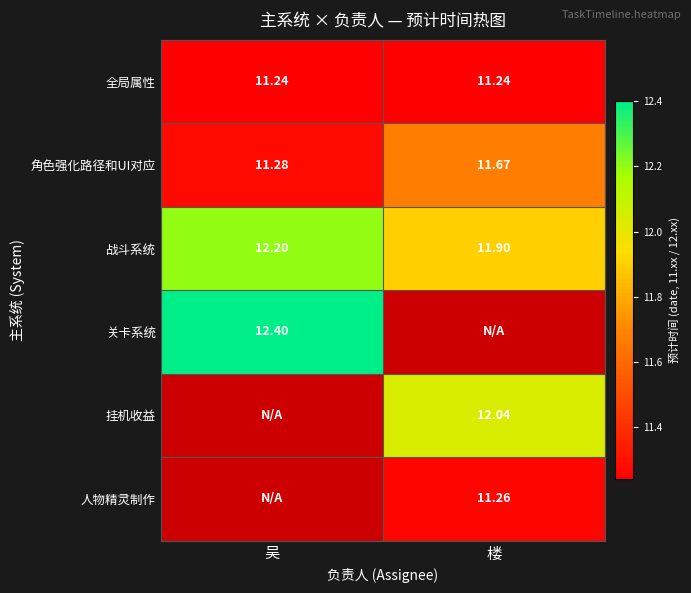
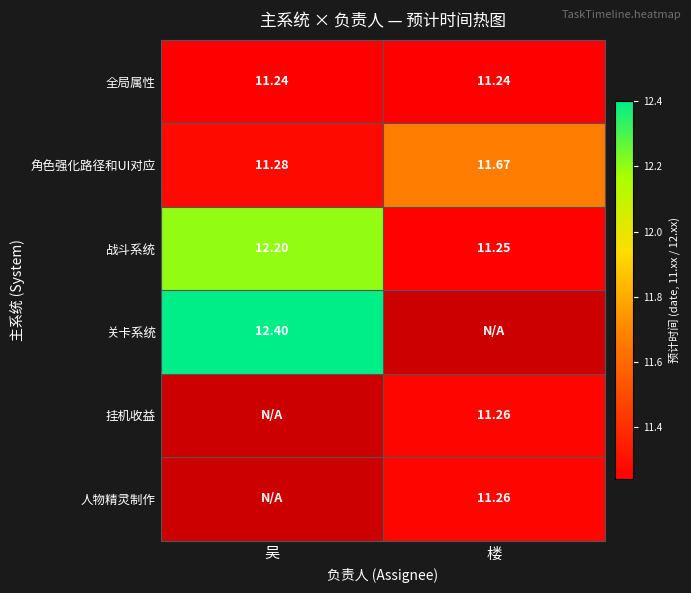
  {
    "全局属性": {
      "吴": 11.24,
      "楼": 11.24
    },
    "角色强化路径和UI对应": {
      "吴": 11.28,
      "楼": 11.67
    },
    "战斗系统": {
      "吴": 12.20,
-     "楼": 11.90
+     "楼": 11.25
    },
    "关卡系统": {
      "吴": 12.40
    },
    "挂机收益": {
-     "楼": 12.04
+     "楼": 11.26
    },
    "人物精灵制作": {
      "楼": 11.26
    }
  }
